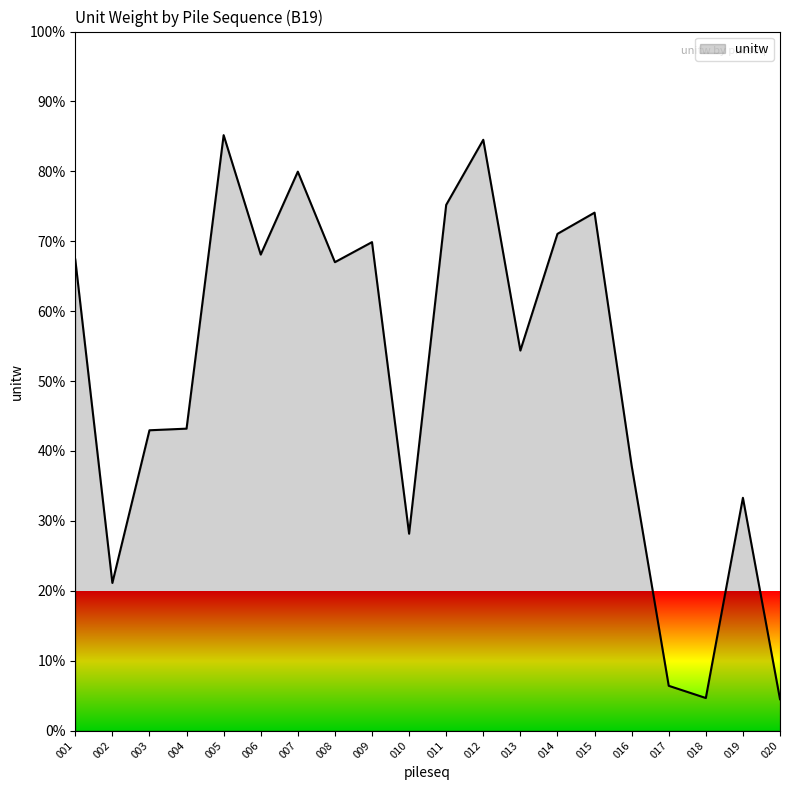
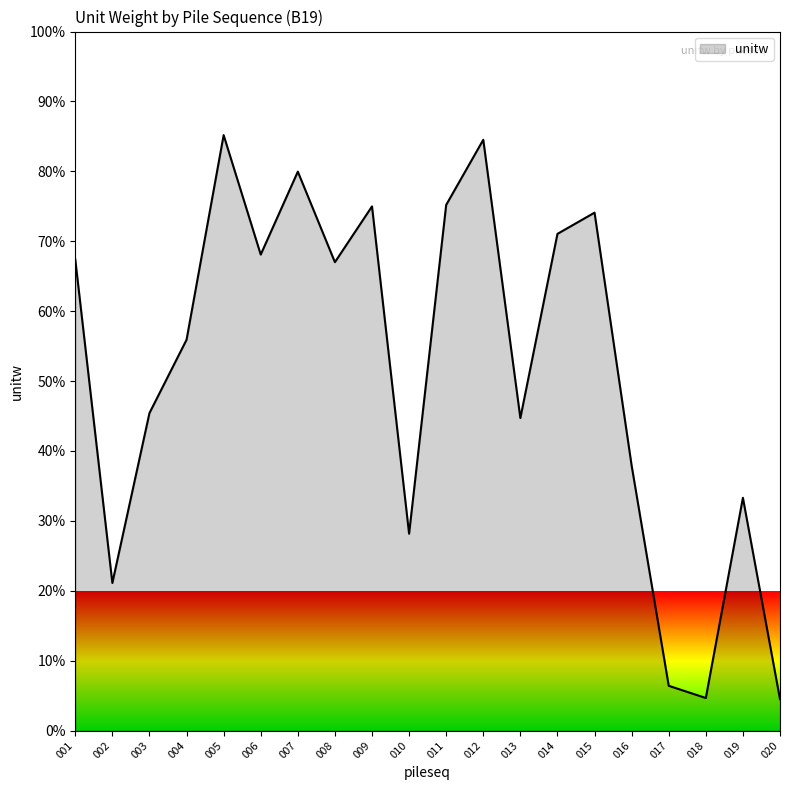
  {
    "001": "67%",
    "002": "21%",
-   "003": "43%",
-   "004": "43%",
+   "003": "45%",
+   "004": "56%",
    "005": "85%",
    "006": "68%",
    "007": "80%",
    "008": "67%",
-   "009": "70%",
+   "009": "75%",
    "010": "28%",
    "011": "75%",
    "012": "85%",
-   "013": "54%",
+   "013": "45%",
    "014": "71%",
    "015": "74%",
    "016": "38%",
    "017": "6%",
    "018": "5%",
    "019": "33%",
    "020": "4%"
  }
